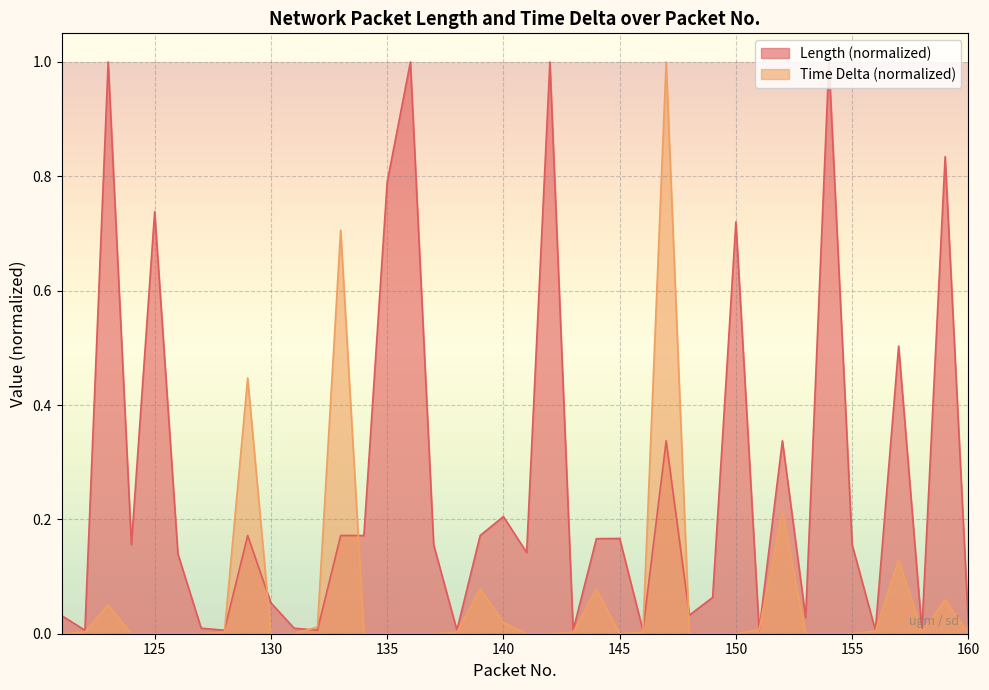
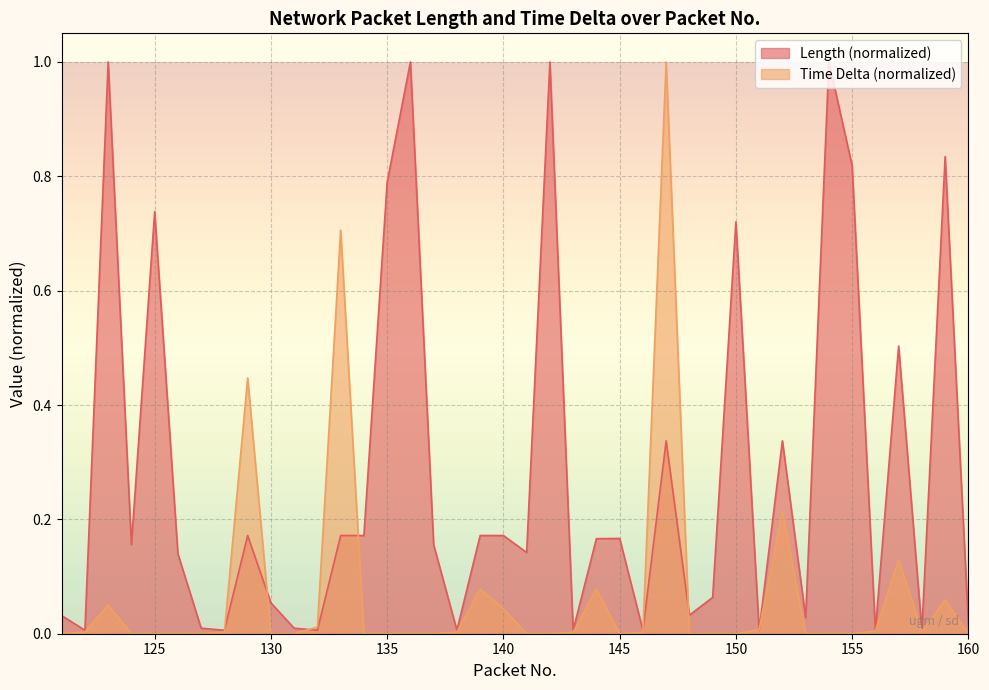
  {
    "Length (normalized)": {
      "125": 0.74,
      "130": 0.05,
      "135": 0.79,
-     "140": 0.20,
+     "140": 0.17,
      "145": 0.17,
      "150": 0.72,
-     "155": 0.16,
+     "155": 0.82,
      "160": 0.02
    },
    "Time Delta (normalized)": {
      "125": 0.00,
      "130": 0.00,
      "135": 0.00,
-     "140": 0.02,
+     "140": 0.04,
      "145": 0.00,
      "150": 0.00,
      "155": 0.00,
      "160": 0.00
    }
  }
